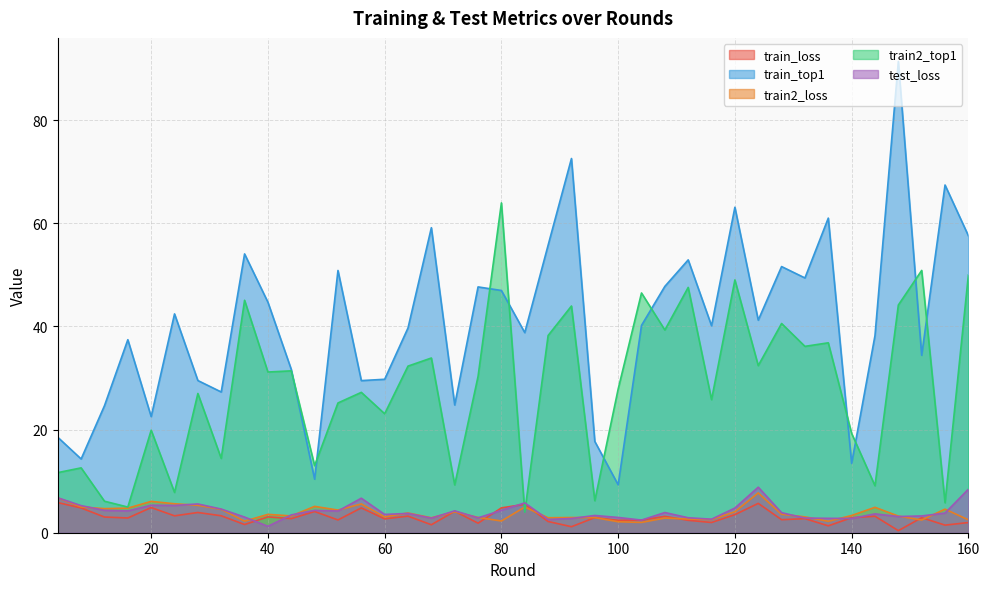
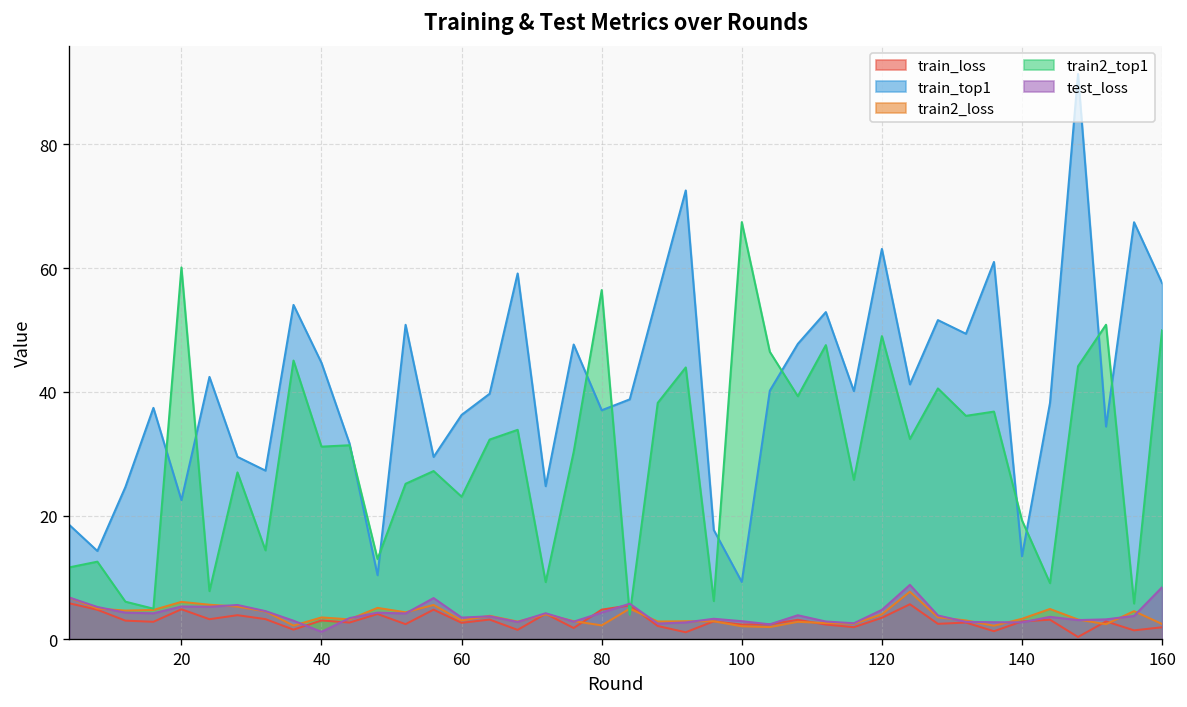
  {
    "train_top1": {
      "20": 23,
      "40": 45,
-     "60": 30,
-     "80": 47,
+     "60": 36,
+     "80": 37,
      "100": 9,
      "120": 63,
      "140": 13,
      "160": 58
    },
    "train2_top1": {
-     "20": 20,
+     "20": 60,
      "40": 31,
      "60": 23,
-     "80": 64,
-     "100": 28,
+     "80": 56,
+     "100": 67,
      "120": 49,
      "140": 19,
      "160": 50
    },
    "test_loss": {
      "40": 1,
      "100": 3,
      "120": 5,
      "160": 8
    }
  }
